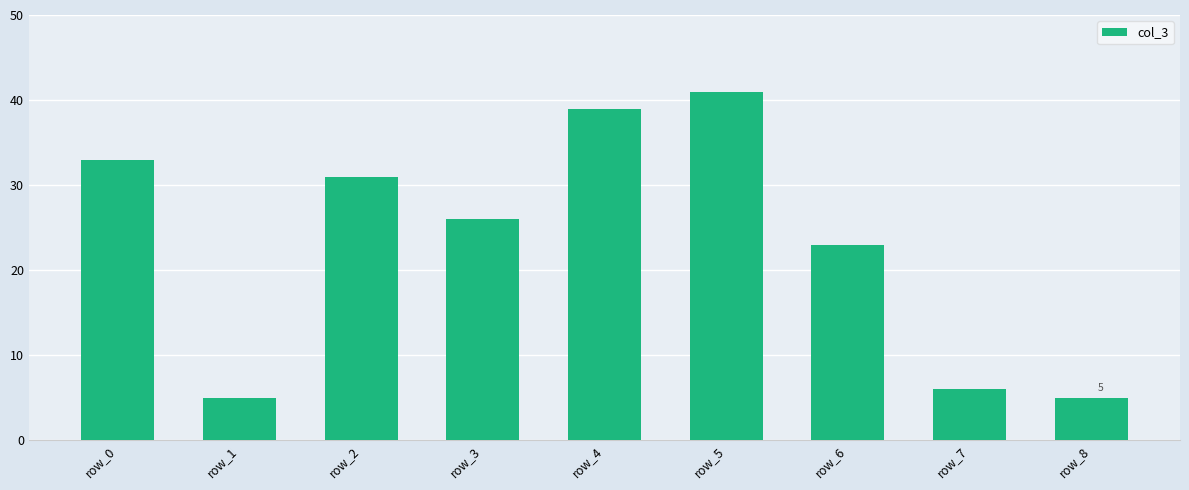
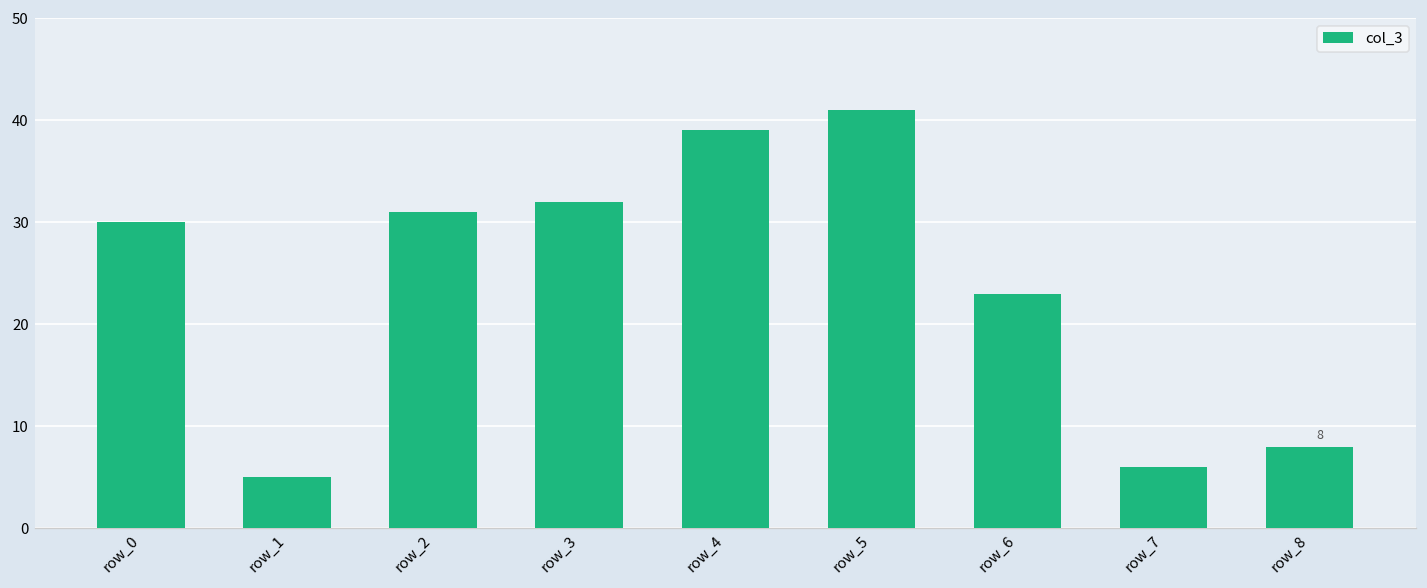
  {
-   "row_0": 33,
-   "row_3": 26,
-   "row_8": 5
+   "row_0": 30,
+   "row_3": 32,
+   "row_8": 8
  }
